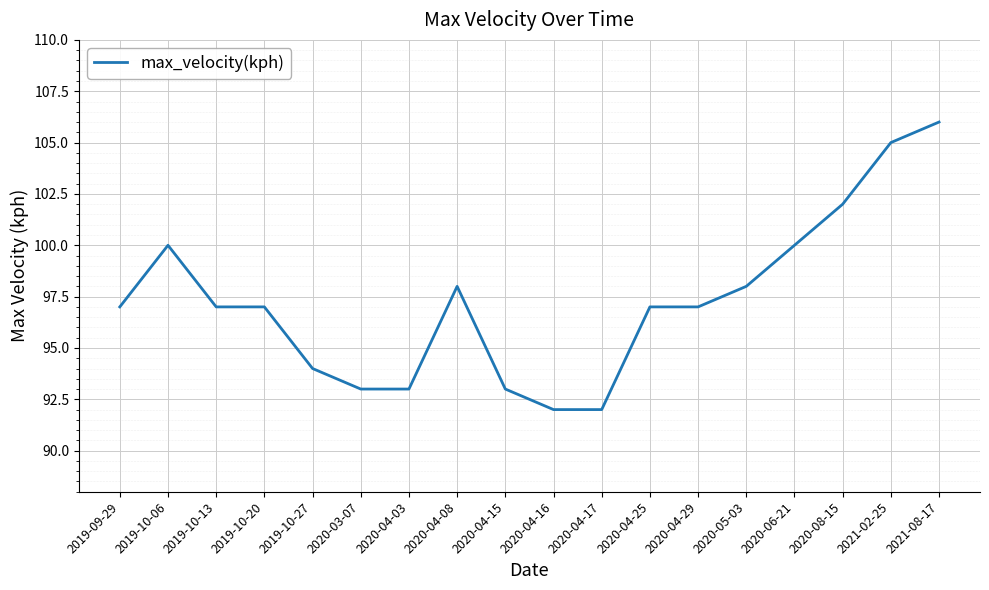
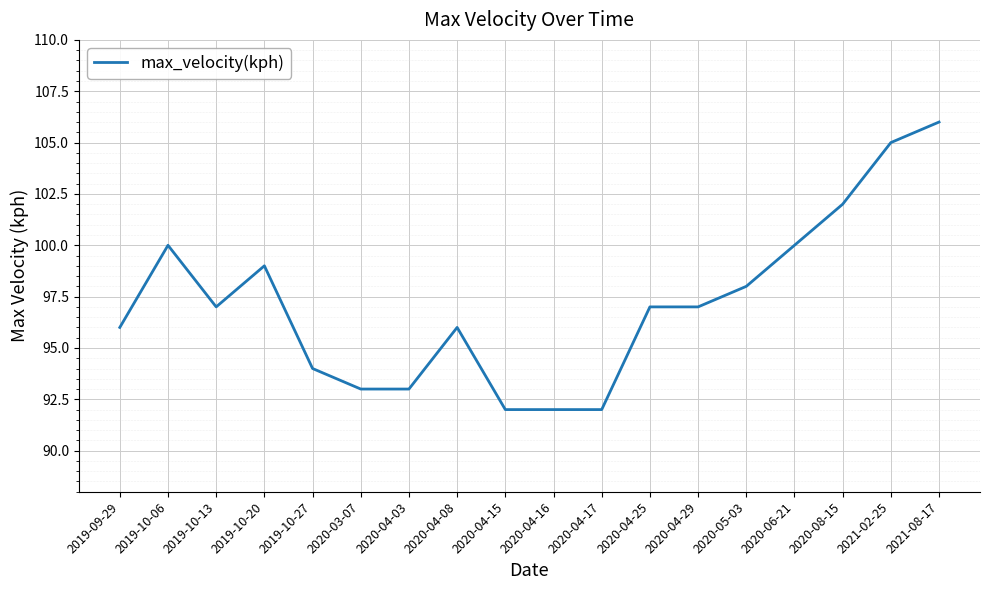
  {
-   "2019-09-29": 97,
+   "2019-09-29": 96,
    "2019-10-06": 100,
    "2019-10-13": 97,
-   "2019-10-20": 97,
+   "2019-10-20": 99,
    "2019-10-27": 94,
    "2020-03-07": 93,
    "2020-04-03": 93,
-   "2020-04-08": 98,
-   "2020-04-15": 93,
+   "2020-04-08": 96,
+   "2020-04-15": 92,
    "2020-04-16": 92,
    "2020-04-17": 92,
    "2020-04-25": 97,
    "2020-04-29": 97,
    "2020-05-03": 98,
    "2020-06-21": 100,
    "2020-08-15": 102,
    "2021-02-25": 105,
    "2021-08-17": 106
  }
